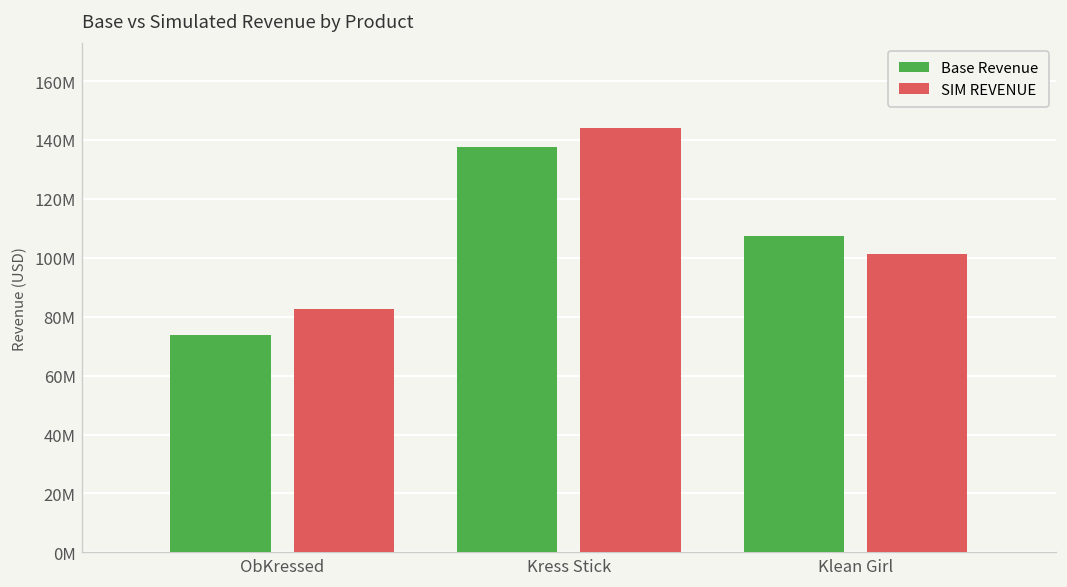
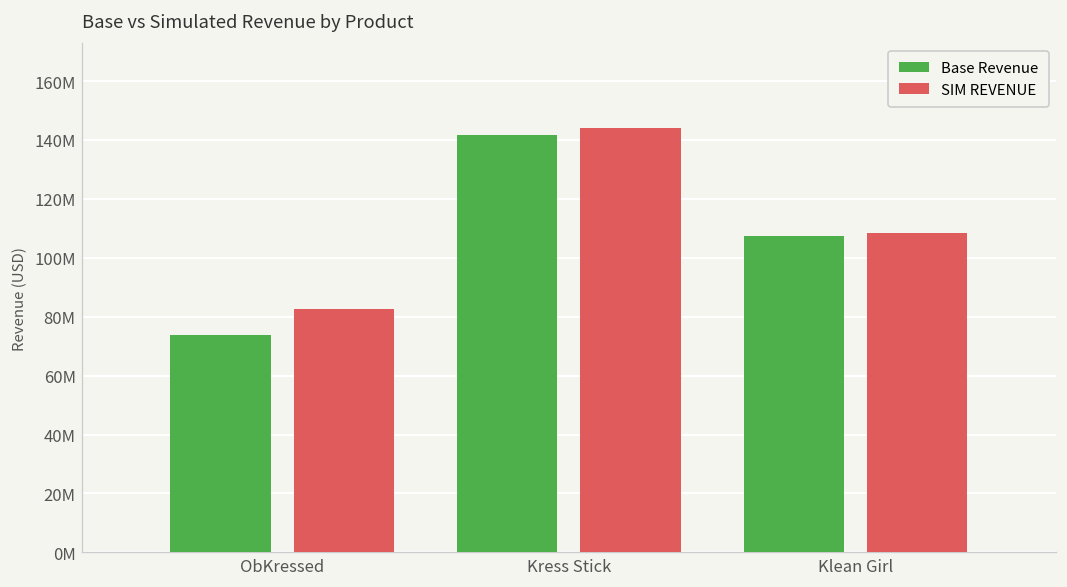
  {
    "Base Revenue": {
      "ObKressed": 74000000,
-     "Kress Stick": 138000000,
+     "Kress Stick": 142000000,
      "Klean Girl": 108000000
    },
    "SIM REVENUE": {
      "ObKressed": 83000000,
      "Kress Stick": 144000000,
-     "Klean Girl": 101000000
+     "Klean Girl": 108000000
    }
  }
